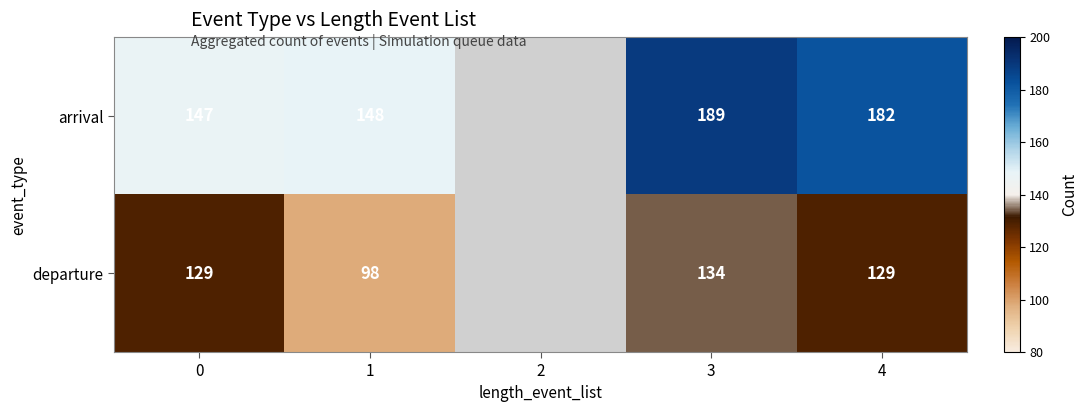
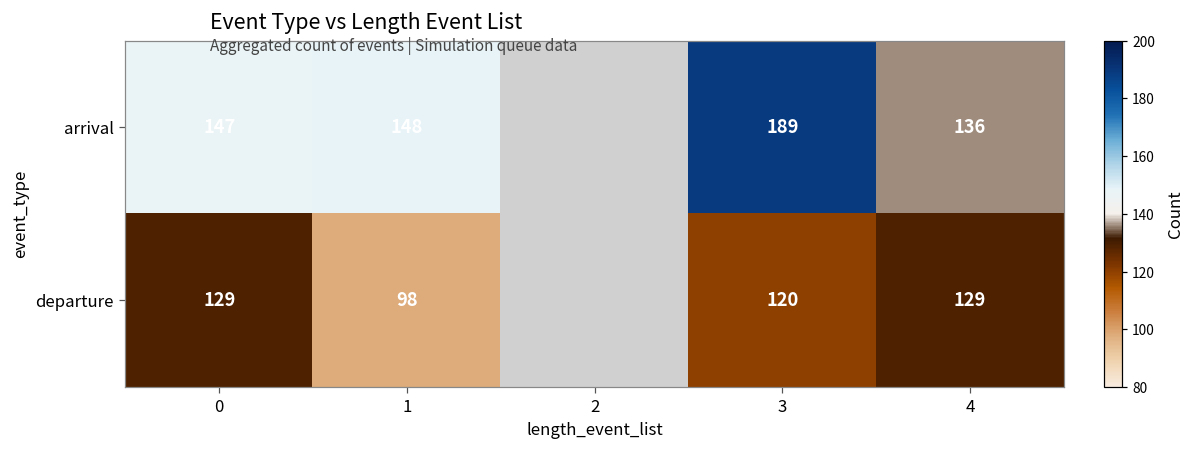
  {
    "arrival": {
      "3": 189,
-     "4": 182
+     "4": 136
    },
    "departure": {
      "0": 129,
      "1": 98,
-     "3": 134,
+     "3": 120,
      "4": 129
    }
  }
